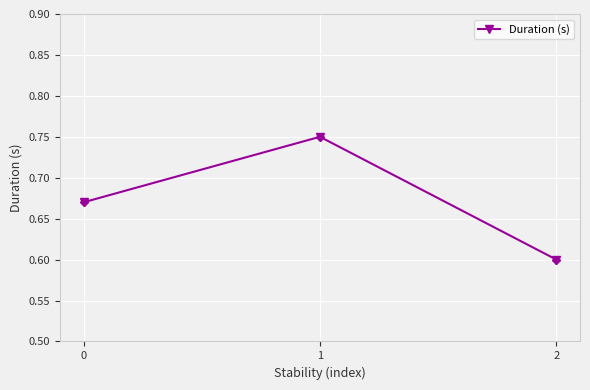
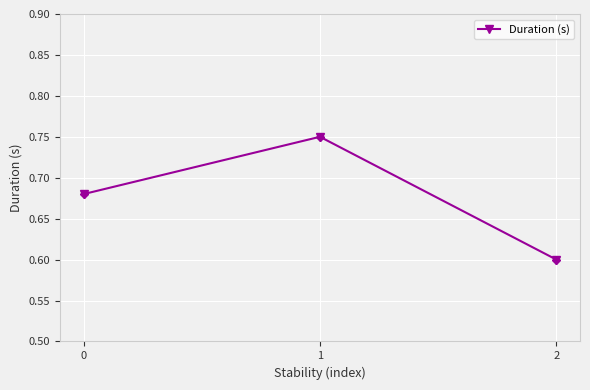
  {
-   "0": 0.67,
+   "0": 0.68,
    "1": 0.75,
    "2": 0.60
  }
